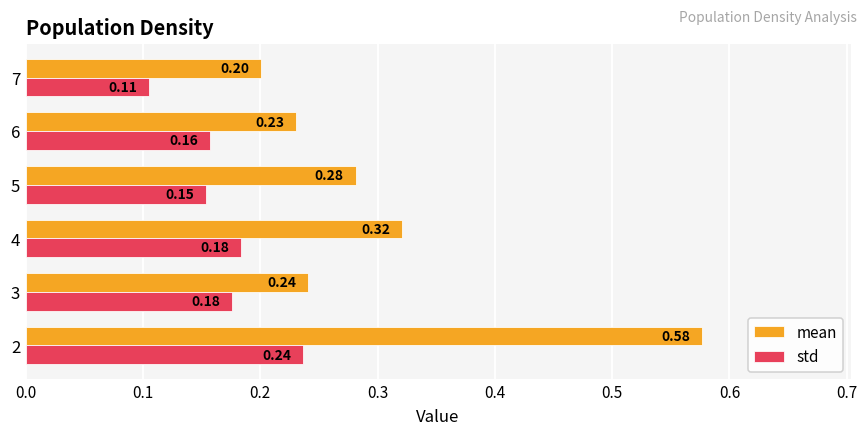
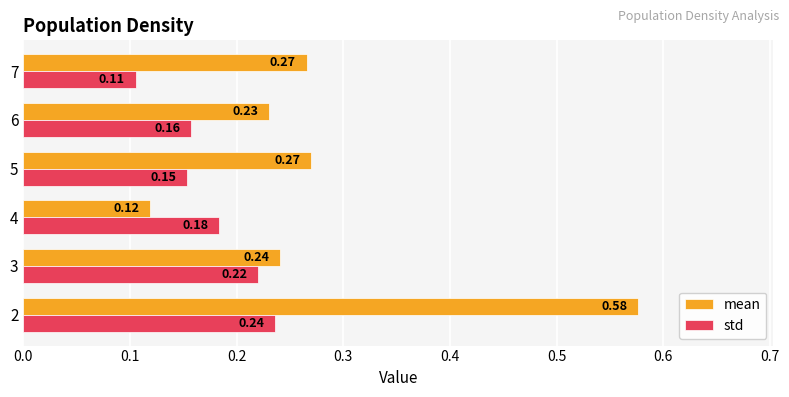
  {
    "mean": {
-     "7": 0.20,
+     "7": 0.27,
      "6": 0.23,
-     "5": 0.28,
-     "4": 0.32,
+     "5": 0.27,
+     "4": 0.12,
      "3": 0.24,
      "2": 0.58
    },
    "std": {
      "7": 0.11,
      "6": 0.16,
      "5": 0.15,
      "4": 0.18,
-     "3": 0.18,
+     "3": 0.22,
      "2": 0.24
    }
  }
